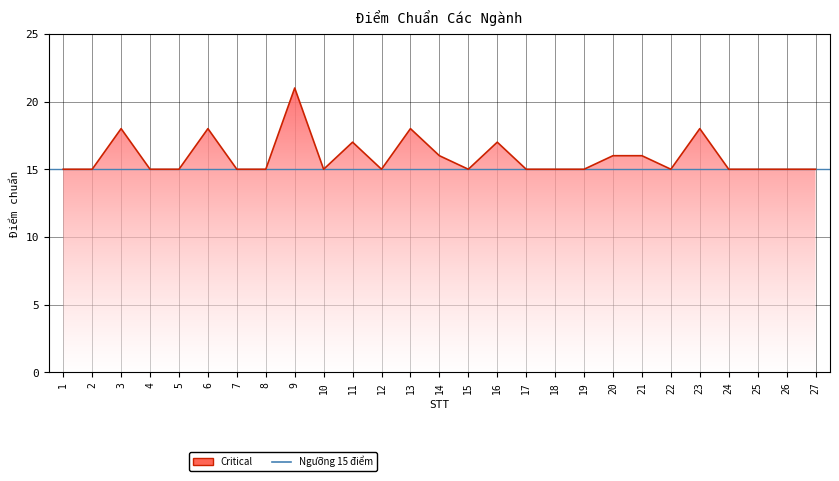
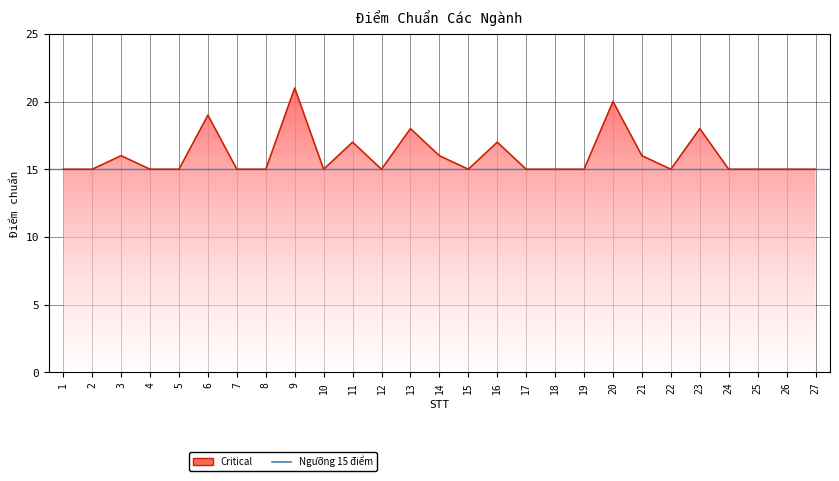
  {
    "1": 15,
    "2": 15,
-   "3": 18,
+   "3": 16,
    "4": 15,
    "5": 15,
-   "6": 18,
+   "6": 19,
    "7": 15,
    "8": 15,
    "9": 21,
    "10": 15,
    "11": 17,
    "12": 15,
    "13": 18,
    "14": 16,
    "15": 15,
    "16": 17,
    "17": 15,
    "18": 15,
    "19": 15,
-   "20": 16,
+   "20": 20,
    "21": 16,
    "22": 15,
    "23": 18,
    "24": 15,
    "25": 15,
    "26": 15,
    "27": 15
  }
